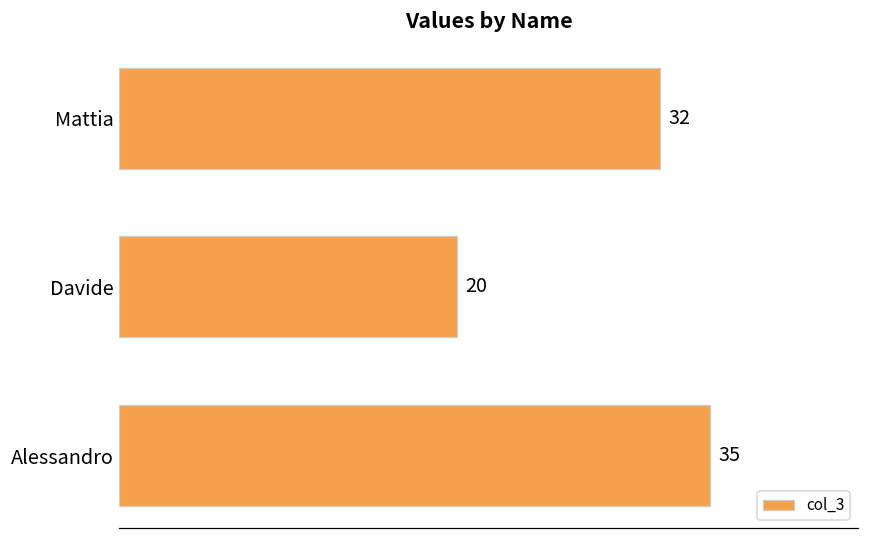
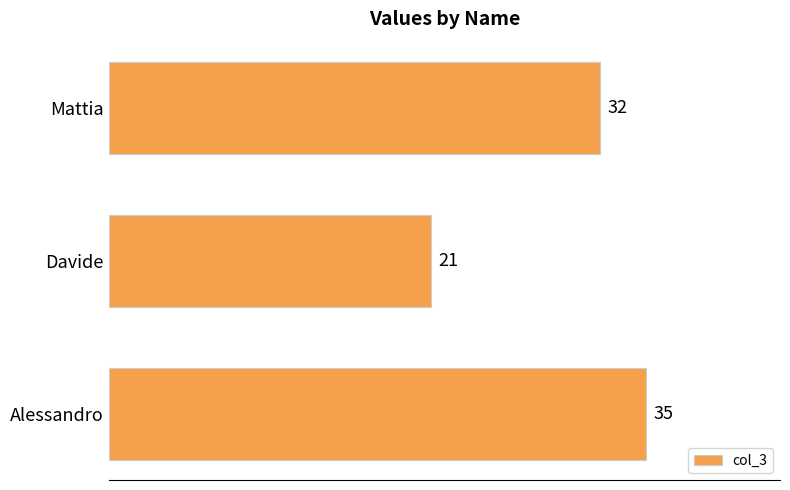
  {
    "Mattia": 32,
-   "Davide": 20,
+   "Davide": 21,
    "Alessandro": 35
  }
